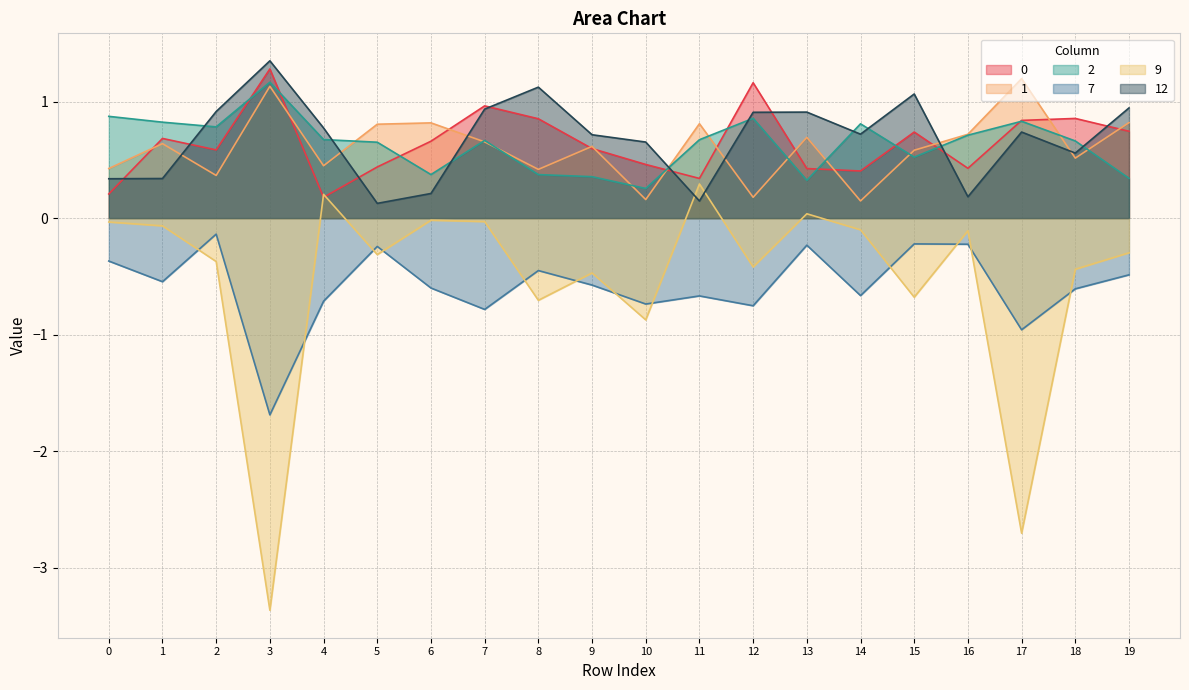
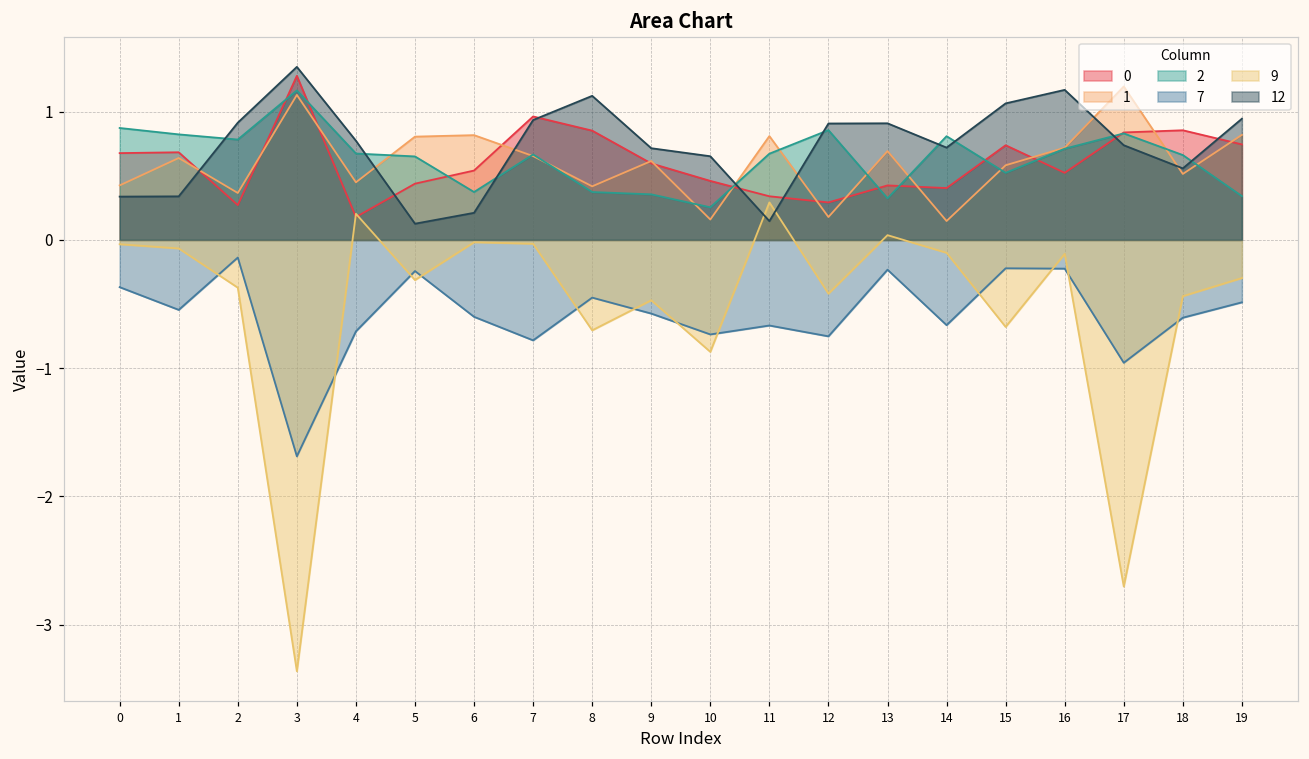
  {
    "0": {
-     "0": 0.21,
+     "0": 0.68,
      "1": 0.68,
-     "2": 0.59,
+     "2": 0.27,
      "3": 1.28,
      "4": 0.18,
      "5": 0.44,
-     "6": 0.66,
+     "6": 0.54,
      "7": 0.96,
      "8": 0.85,
      "10": 0.46,
      "11": 0.34,
-     "12": 1.16,
+     "12": 0.29,
      "13": 0.43,
      "14": 0.40,
      "15": 0.74,
-     "16": 0.43,
+     "16": 0.52,
      "18": 0.86,
      "19": 0.74
    },
    "12": {
      "0": 0.34,
      "1": 0.34,
      "2": 0.91,
      "3": 1.35,
      "4": 0.77,
      "5": 0.13,
      "6": 0.21,
      "7": 0.94,
      "8": 1.12,
      "9": 0.72,
      "10": 0.65,
      "11": 0.15,
      "12": 0.91,
      "13": 0.91,
      "14": 0.72,
      "15": 1.06,
-     "16": 0.18,
+     "16": 1.17,
      "17": 0.74,
      "18": 0.56,
      "19": 0.95
    }
  }
